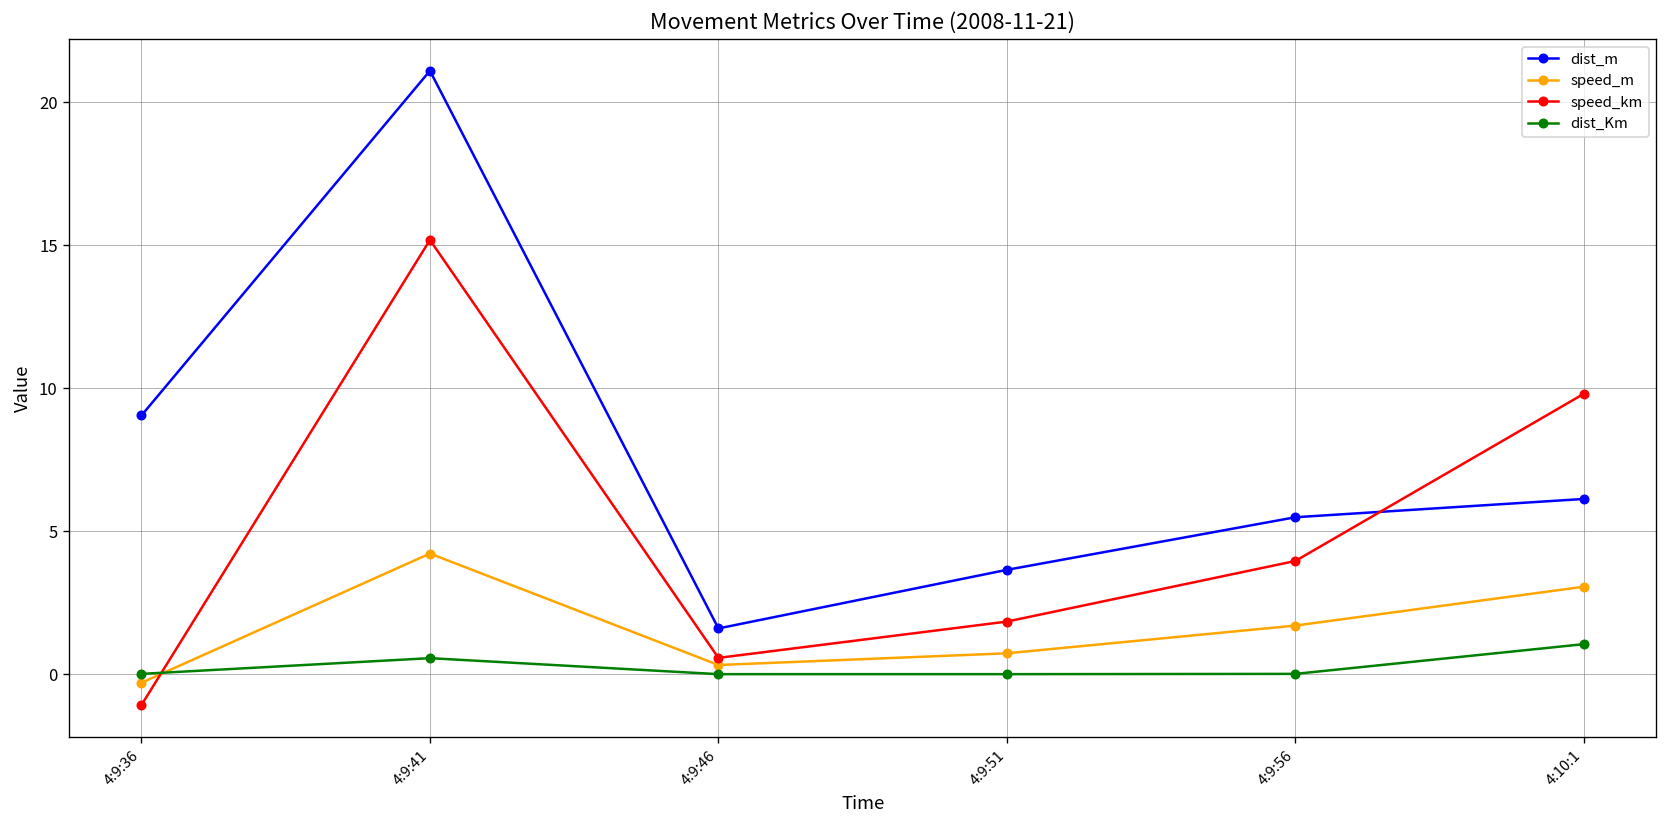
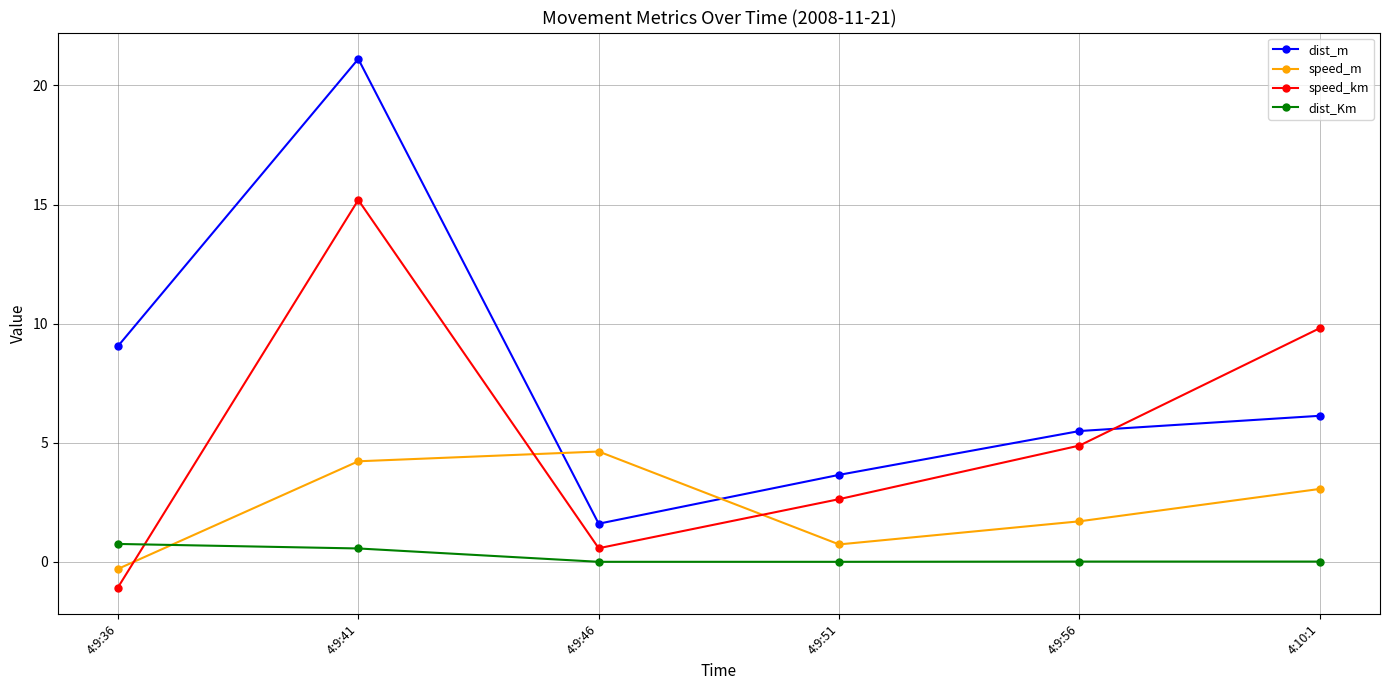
  {
    "dist_m": {
      "4:9:36": 9.1,
      "4:9:41": 21.1,
      "4:9:46": 1.6,
      "4:9:51": 3.7,
      "4:9:56": 5.5,
      "4:10:1": 6.1
    },
    "speed_m": {
      "4:9:36": -0.3,
      "4:9:41": 4.2,
-     "4:9:46": 0.3,
+     "4:9:46": 4.6,
      "4:9:51": 0.7,
      "4:9:56": 1.7,
      "4:10:1": 3.1
    },
    "speed_km": {
      "4:9:36": -1.1,
      "4:9:41": 15.2,
      "4:9:46": 0.6,
-     "4:9:51": 1.8,
-     "4:9:56": 4.0,
+     "4:9:51": 2.6,
+     "4:9:56": 4.9,
      "4:10:1": 9.8
    },
    "dist_Km": {
-     "4:9:36": 0.0,
+     "4:9:36": 0.8,
      "4:9:41": 0.6,
      "4:9:46": 0.0,
      "4:9:51": 0.0,
      "4:9:56": 0.0,
-     "4:10:1": 1.1
+     "4:10:1": 0.0
    }
  }
